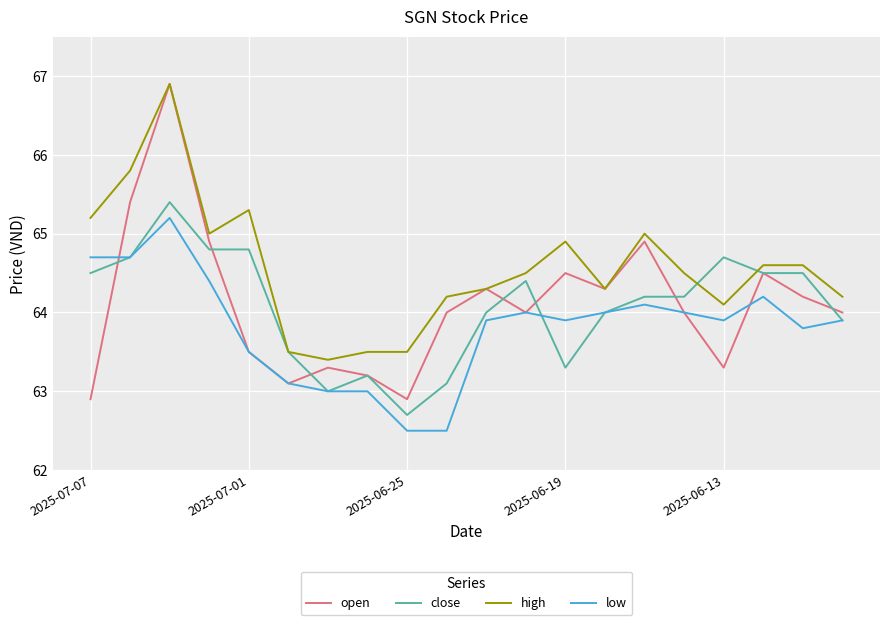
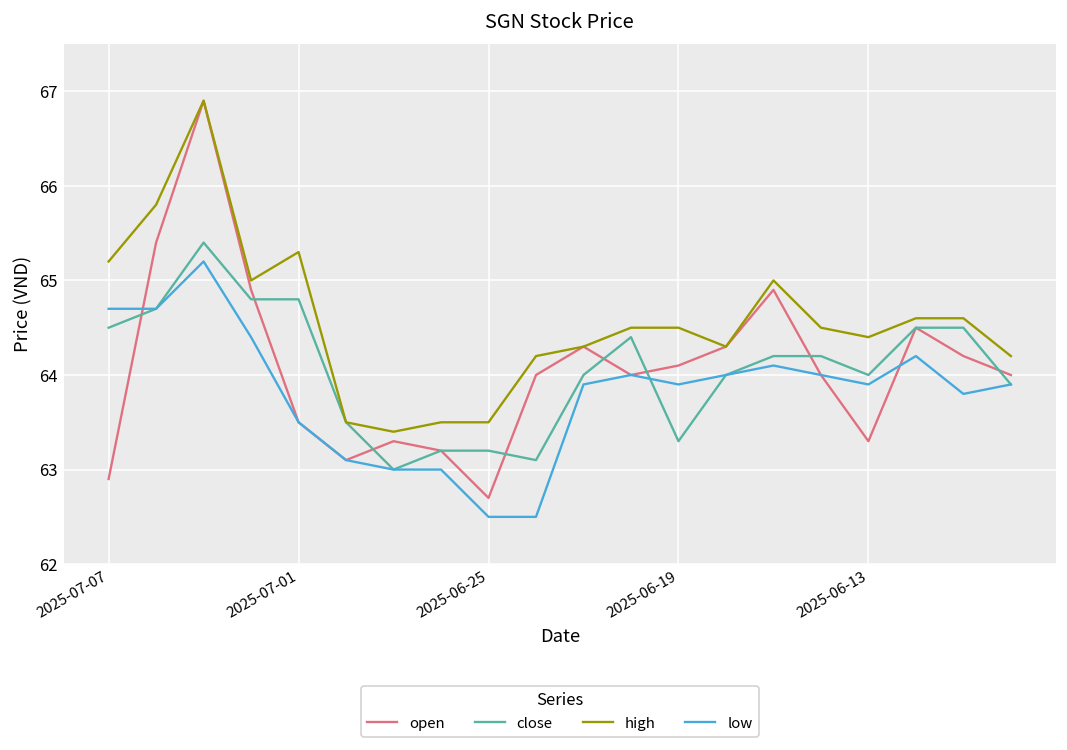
  {
    "open": {
      "2025-07-07": 62.9,
-     "2025-06-25": 62.9,
-     "2025-06-19": 64.5,
+     "2025-06-25": 62.7,
+     "2025-06-19": 64.1,
      "2025-06-13": 63.3
    },
    "close": {
      "2025-07-07": 64.5,
      "2025-07-01": 64.8,
-     "2025-06-25": 62.7,
+     "2025-06-25": 63.2,
      "2025-06-19": 63.3,
-     "2025-06-13": 64.7
+     "2025-06-13": 64.0
    },
    "high": {
      "2025-07-07": 65.2,
      "2025-07-01": 65.3,
      "2025-06-25": 63.5,
-     "2025-06-19": 64.9,
-     "2025-06-13": 64.1
+     "2025-06-19": 64.5,
+     "2025-06-13": 64.4
    },
    "low": {
      "2025-07-07": 64.7,
      "2025-06-25": 62.5,
      "2025-06-19": 63.9,
      "2025-06-13": 63.9
    }
  }
